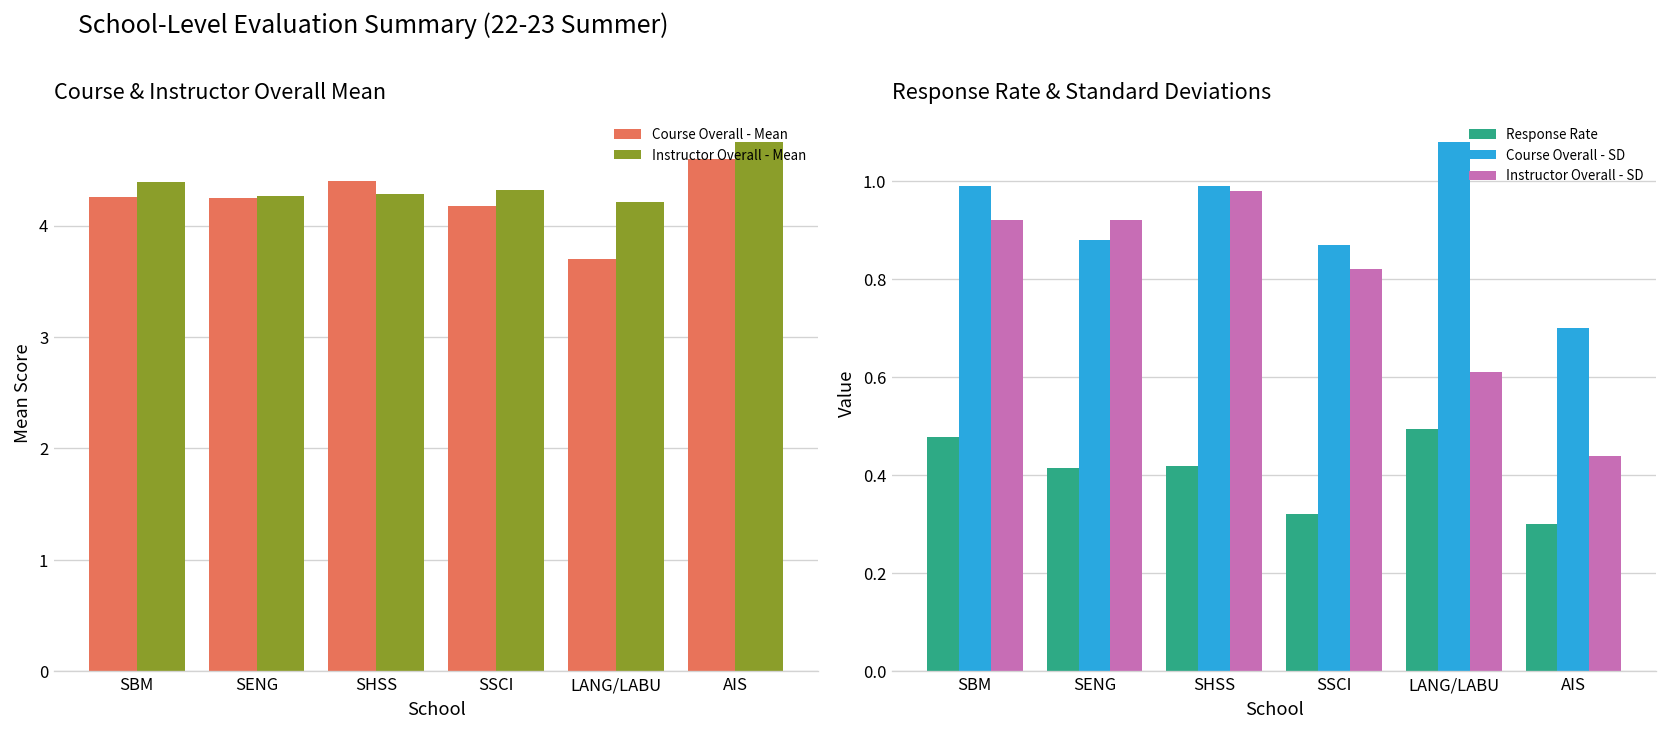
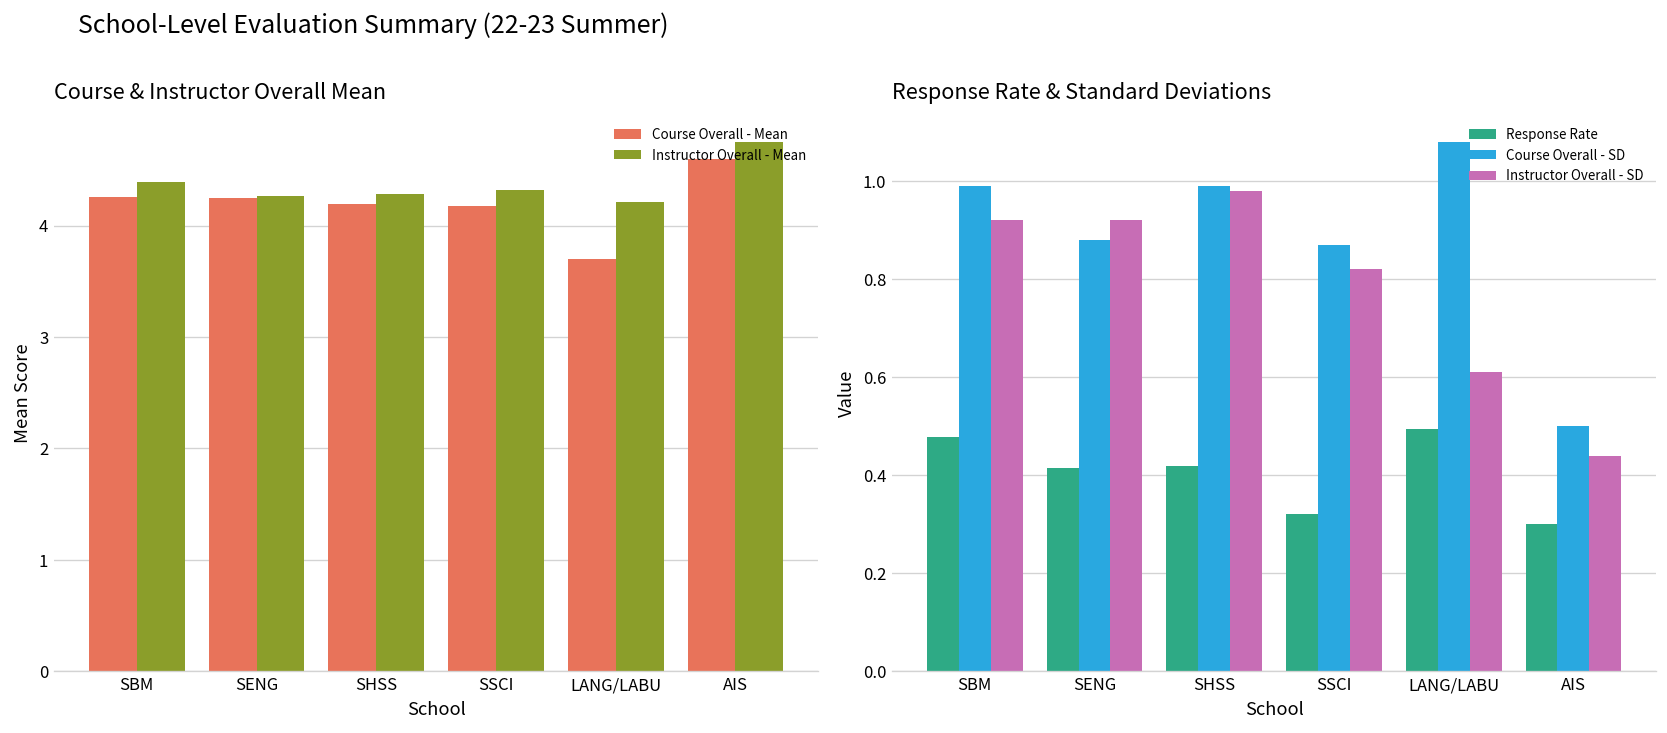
  {
    "Course & Instructor Overall Mean": {
      "Course Overall - Mean": {
        "SBM": 4.3,
        "SENG": 4.3,
-       "SHSS": 4.4,
+       "SHSS": 4.2,
        "SSCI": 4.2,
        "LANG/LABU": 3.7,
        "AIS": 4.6
      },
      "Instructor Overall - Mean": {
        "SBM": 4.4,
        "SENG": 4.3,
        "SHSS": 4.3,
        "SSCI": 4.3,
        "LANG/LABU": 4.2,
        "AIS": 4.8
      }
    },
    "Response Rate & Standard Deviations": {
      "Response Rate": {
        "SBM": 0.48,
        "SENG": 0.42,
        "SHSS": 0.42,
        "SSCI": 0.32,
        "LANG/LABU": 0.5,
        "AIS": 0.3
      },
      "Course Overall - SD": {
        "SBM": 0.99,
        "SENG": 0.88,
        "SHSS": 0.99,
        "SSCI": 0.87,
        "LANG/LABU": 1.08,
-       "AIS": 0.7
+       "AIS": 0.5
      },
      "Instructor Overall - SD": {
        "SBM": 0.92,
        "SENG": 0.92,
        "SHSS": 0.98,
        "SSCI": 0.82,
        "LANG/LABU": 0.61,
        "AIS": 0.44
      }
    }
  }
